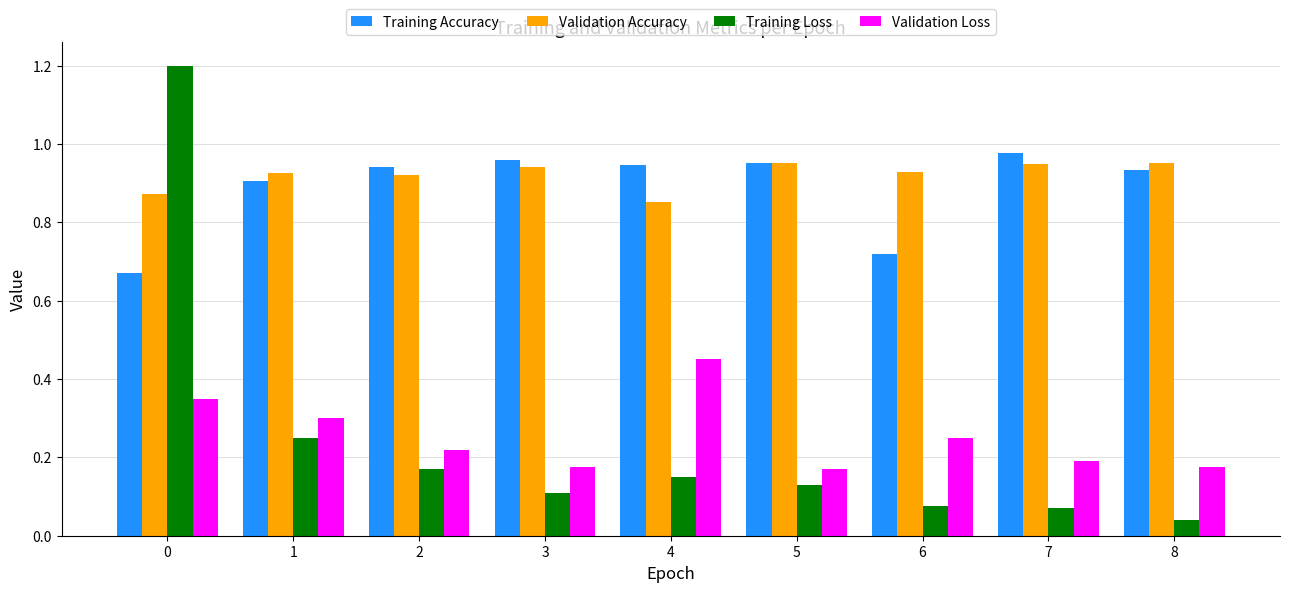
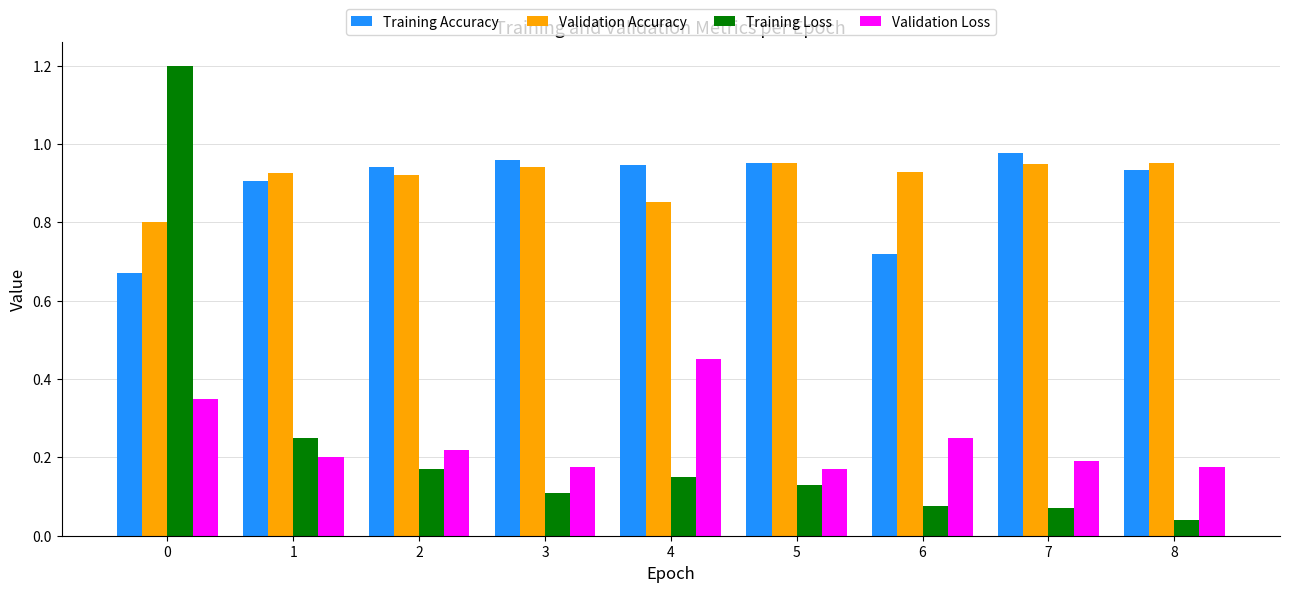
  {
    "Training Accuracy": {
      "0": 0.67,
      "1": 0.91,
      "2": 0.94,
      "3": 0.96,
      "4": 0.95,
      "5": 0.95,
      "6": 0.72,
      "7": 0.98,
      "8": 0.93
    },
    "Validation Accuracy": {
-     "0": 0.87,
+     "0": 0.80,
      "1": 0.93,
      "2": 0.92,
      "3": 0.94,
      "4": 0.85,
      "5": 0.95,
      "6": 0.93,
      "7": 0.95,
      "8": 0.95
    },
    "Training Loss": {
      "0": 1.20,
      "1": 0.25,
      "2": 0.17,
      "3": 0.11,
      "4": 0.15,
      "5": 0.13,
      "6": 0.08,
      "7": 0.07,
      "8": 0.04
    },
    "Validation Loss": {
      "0": 0.35,
-     "1": 0.3,
+     "1": 0.2,
      "2": 0.22,
      "3": 0.18,
      "4": 0.45,
      "5": 0.17,
      "6": 0.25,
      "7": 0.19,
      "8": 0.18
    }
  }
